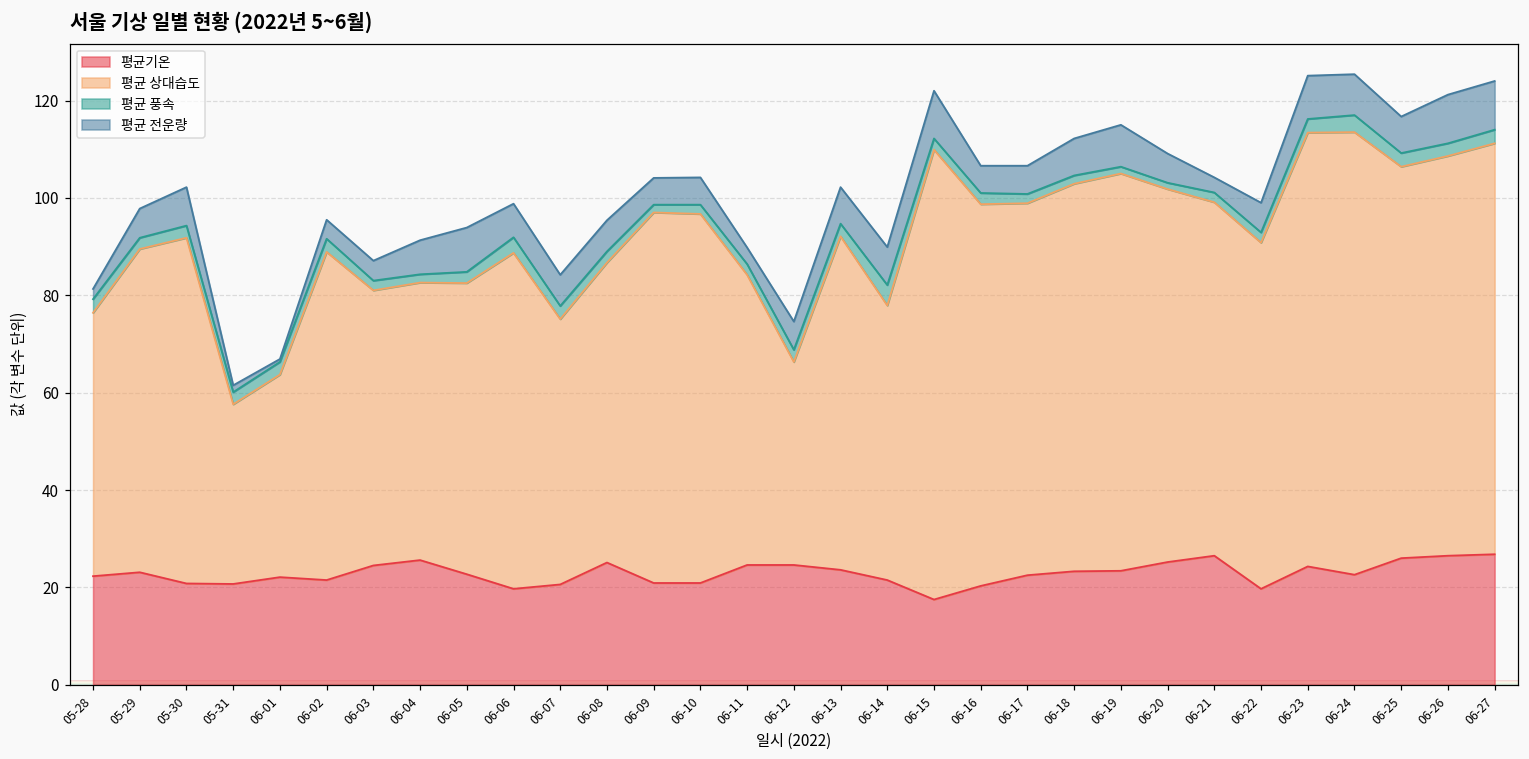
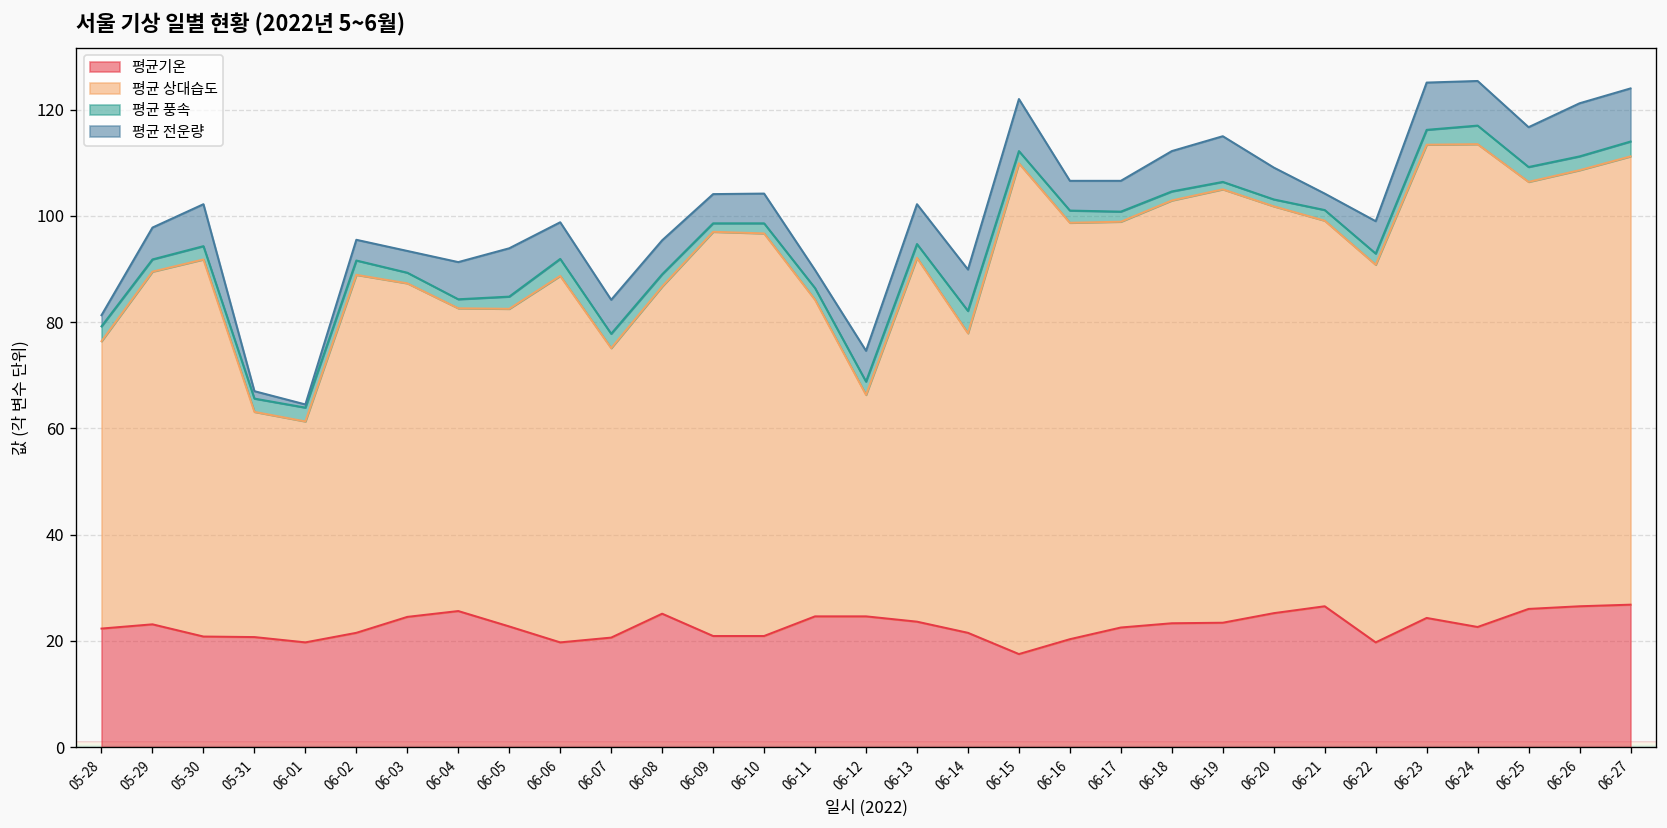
  {
    "평균기온": {
      "05-28": 22,
      "05-29": 23,
      "05-30": 21,
      "05-31": 21,
-     "06-01": 22,
+     "06-01": 20,
      "06-02": 22,
      "06-03": 25,
      "06-04": 26,
      "06-05": 23,
      "06-06": 20,
      "06-07": 21,
      "06-08": 25,
      "06-09": 21,
      "06-10": 21,
      "06-11": 25,
      "06-12": 25,
      "06-13": 24,
      "06-14": 22,
      "06-15": 18,
      "06-16": 20,
      "06-17": 23,
      "06-18": 23,
      "06-19": 23,
      "06-20": 25,
      "06-21": 27,
      "06-22": 20,
      "06-23": 24,
      "06-24": 23,
      "06-25": 26,
      "06-26": 27,
      "06-27": 27
    },
    "평균 상대습도": {
      "05-28": 54,
      "05-29": 66,
      "05-30": 71,
-     "05-31": 37,
+     "05-31": 42,
      "06-01": 42,
      "06-02": 67,
-     "06-03": 57,
+     "06-03": 63,
      "06-04": 57,
      "06-05": 60,
      "06-06": 69,
      "06-07": 54,
      "06-08": 62,
      "06-09": 76,
      "06-10": 76,
      "06-11": 60,
      "06-12": 42,
      "06-13": 69,
      "06-14": 56,
      "06-15": 92,
      "06-16": 78,
      "06-17": 76,
      "06-18": 80,
      "06-19": 82,
      "06-20": 77,
      "06-21": 73,
      "06-22": 71,
      "06-23": 89,
      "06-24": 91,
      "06-25": 80,
      "06-26": 82,
      "06-27": 84
    }
  }
